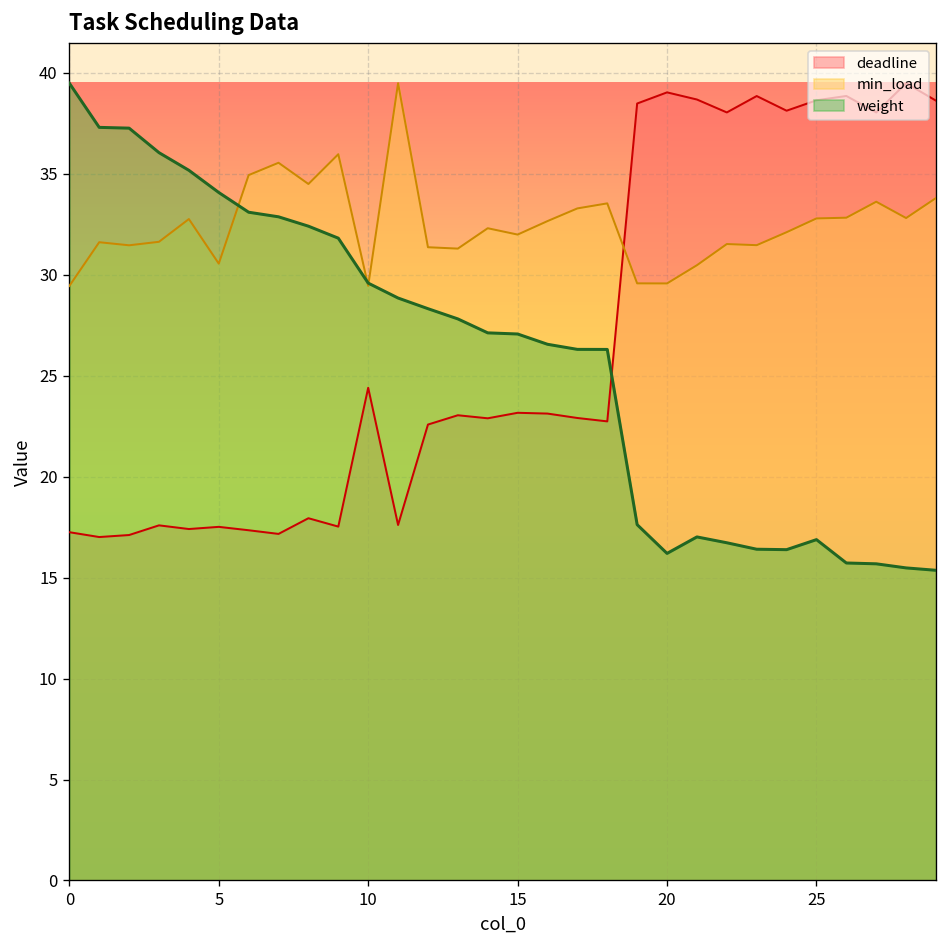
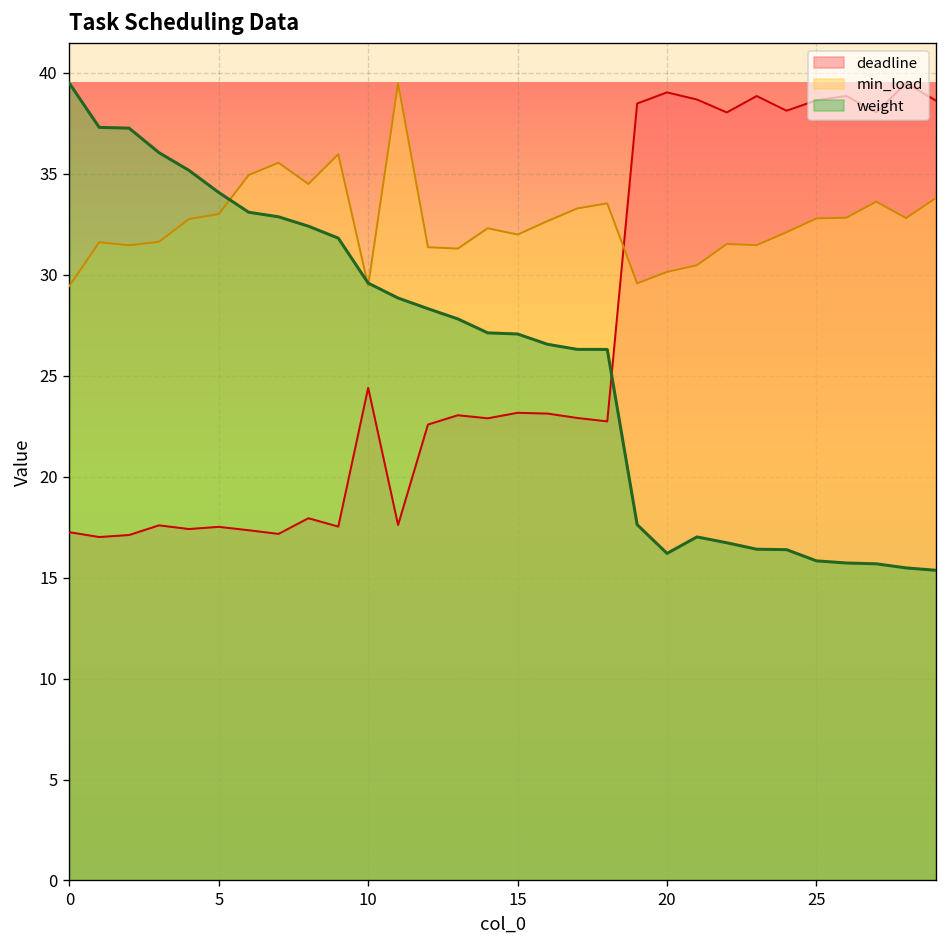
  {
    "deadline": {
      "0": 17.3,
      "5": 17.5,
      "10": 24.4,
      "15": 23.2,
      "20": 39.0
    },
    "min_load": {
      "0": 29.4,
-     "5": 30.6,
+     "5": 33.0,
      "15": 32.0,
-     "20": 29.6,
+     "20": 30.1,
      "25": 32.8
    },
    "weight": {
      "0": 39.5,
      "5": 34.1,
      "15": 27.1,
      "20": 16.2,
-     "25": 16.9
+     "25": 15.8
    }
  }
